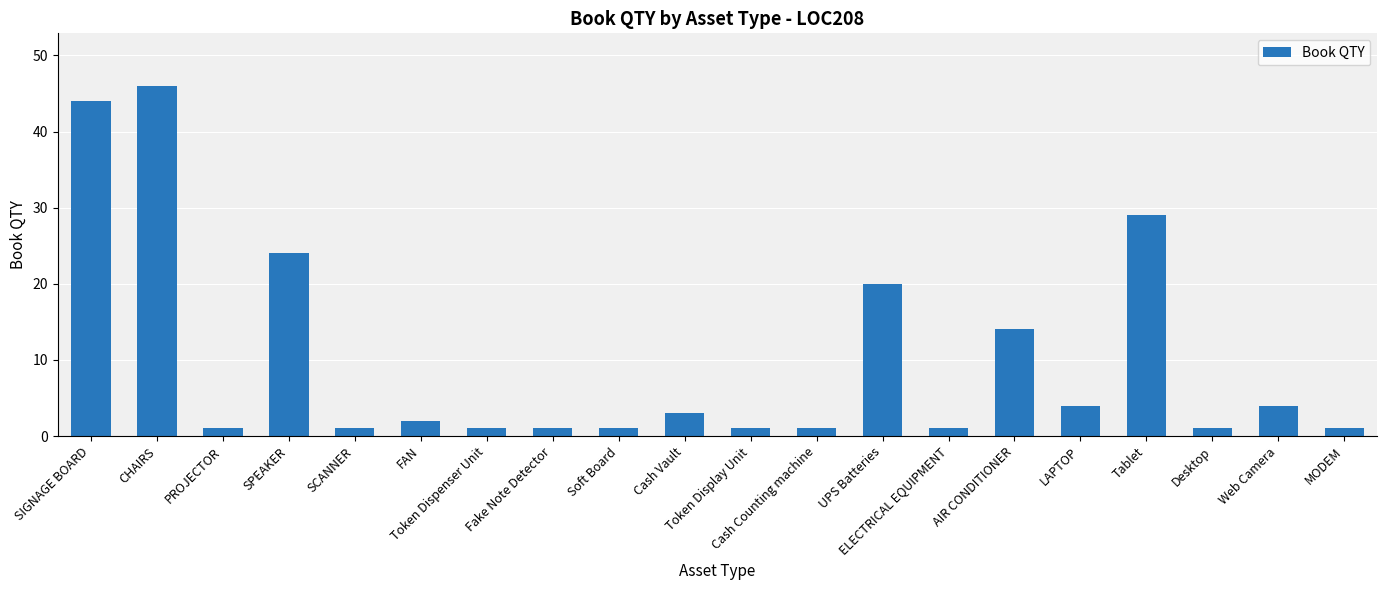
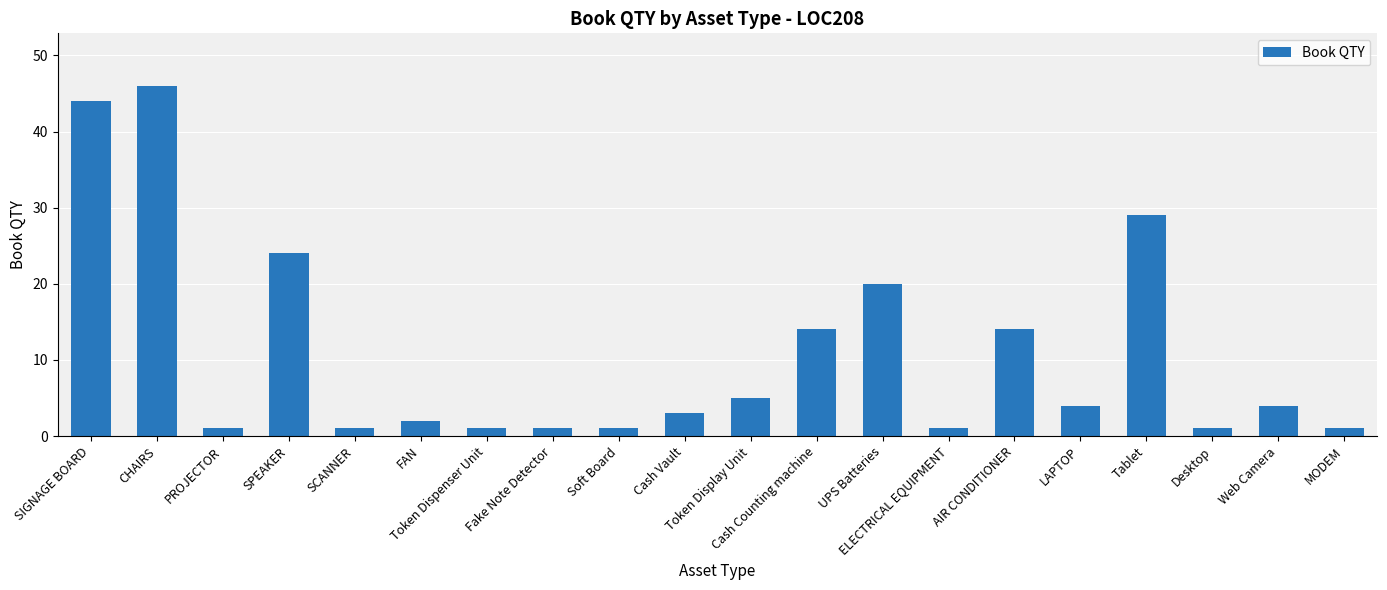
  {
    "SIGNAGE BOARD": 44,
    "CHAIRS": 46,
    "PROJECTOR": 1,
    "SPEAKER": 24,
    "SCANNER": 1,
    "FAN": 2,
    "Token Dispenser Unit": 1,
    "Fake Note Detector": 1,
    "Soft Board": 1,
    "Cash Vault": 3,
-   "Token Display Unit": 1,
-   "Cash Counting machine": 1,
+   "Token Display Unit": 5,
+   "Cash Counting machine": 14,
    "UPS Batteries": 20,
    "ELECTRICAL EQUIPMENT": 1,
    "AIR CONDITIONER": 14,
    "LAPTOP": 4,
    "Tablet": 29,
    "Desktop": 1,
    "Web Camera": 4,
    "MODEM": 1
  }
